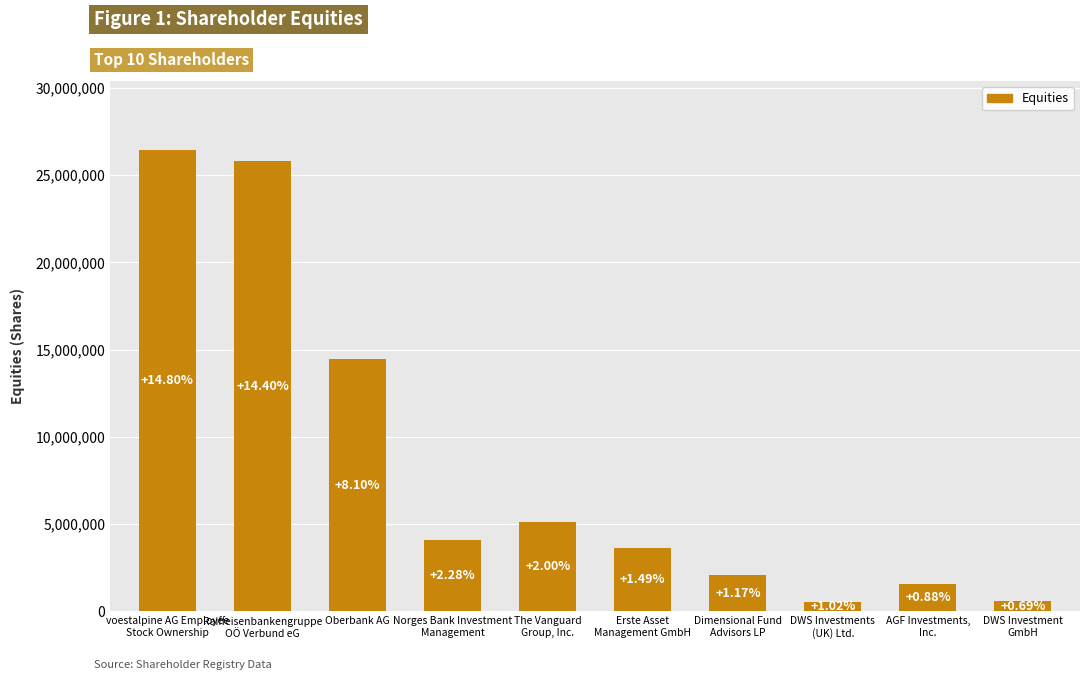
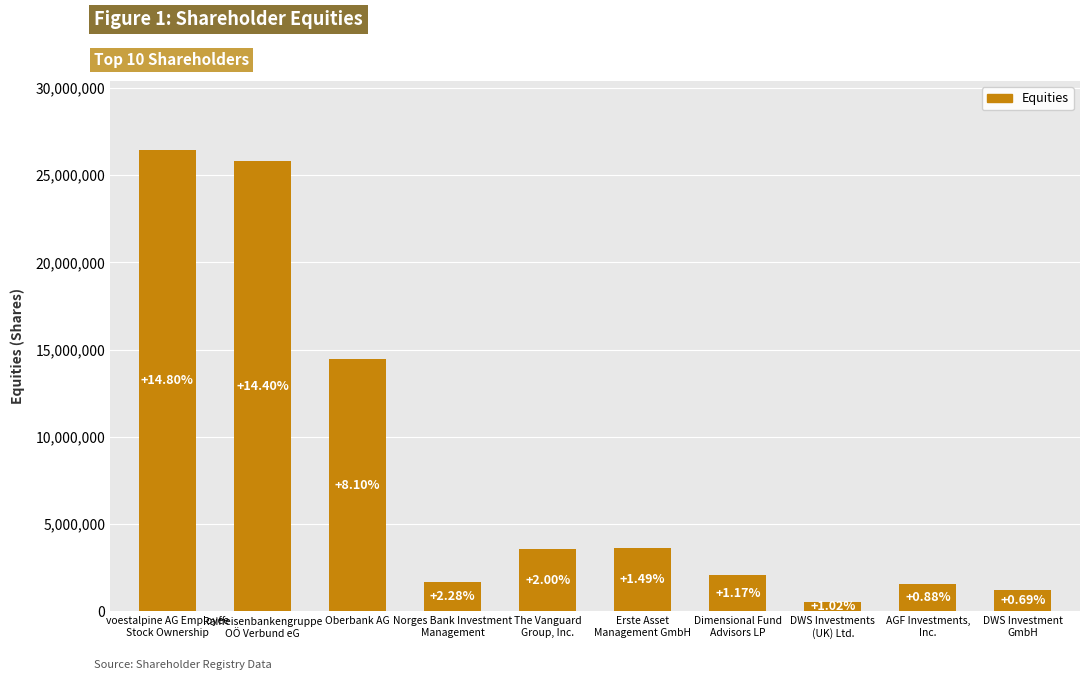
  {
-   "Norges Bank Investment Management": "4,100,000",
-   "The Vanguard Group, Inc.": "5,100,000",
-   "DWS Investment GmbH": "600,000"
+   "Norges Bank Investment Management": "1,700,000",
+   "The Vanguard Group, Inc.": "3,600,000",
+   "DWS Investment GmbH": "1,200,000"
  }
